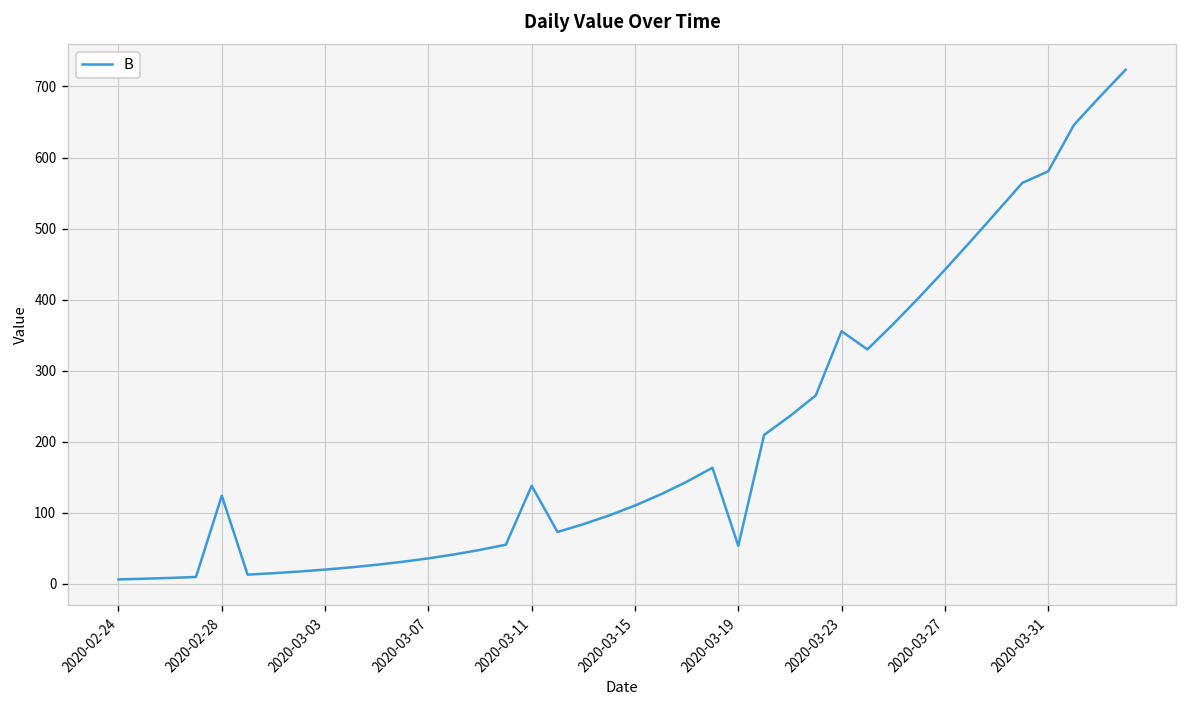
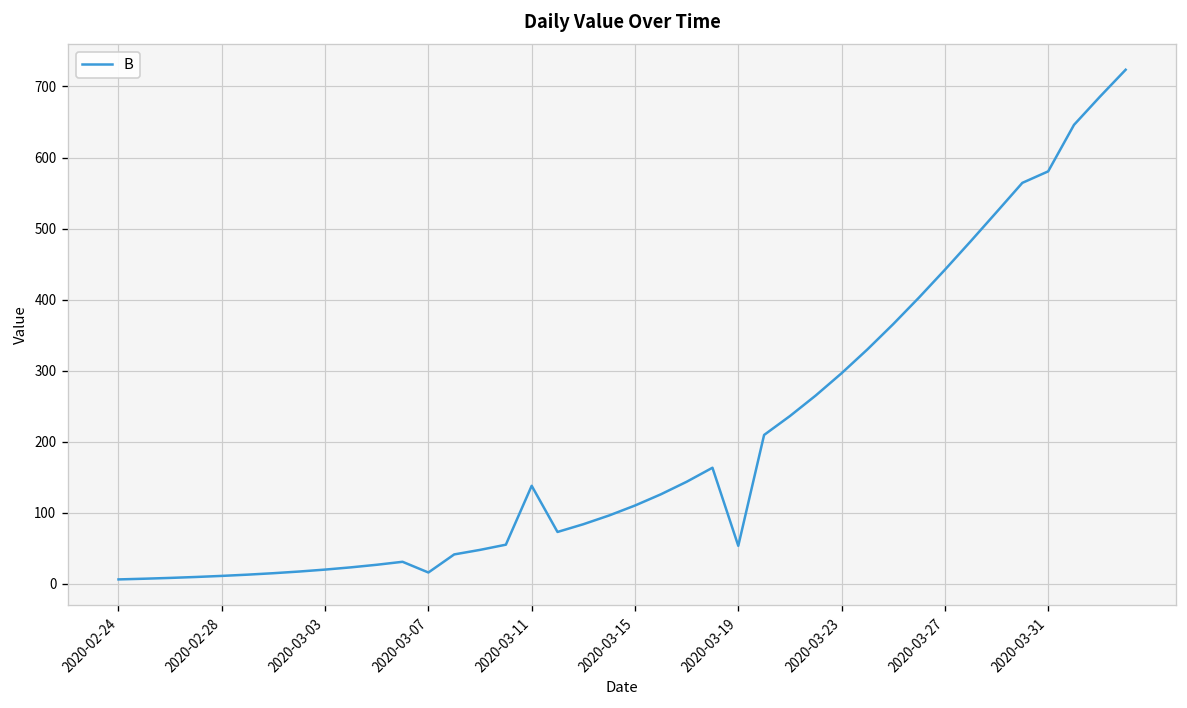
  {
    "2020-02-24": 10,
-   "2020-02-28": 120,
+   "2020-02-28": 10,
    "2020-03-03": 20,
-   "2020-03-07": 40,
+   "2020-03-07": 20,
    "2020-03-11": 140,
    "2020-03-15": 110,
    "2020-03-19": 50,
-   "2020-03-23": 360,
+   "2020-03-23": 300,
    "2020-03-27": 440,
    "2020-03-31": 580
  }
